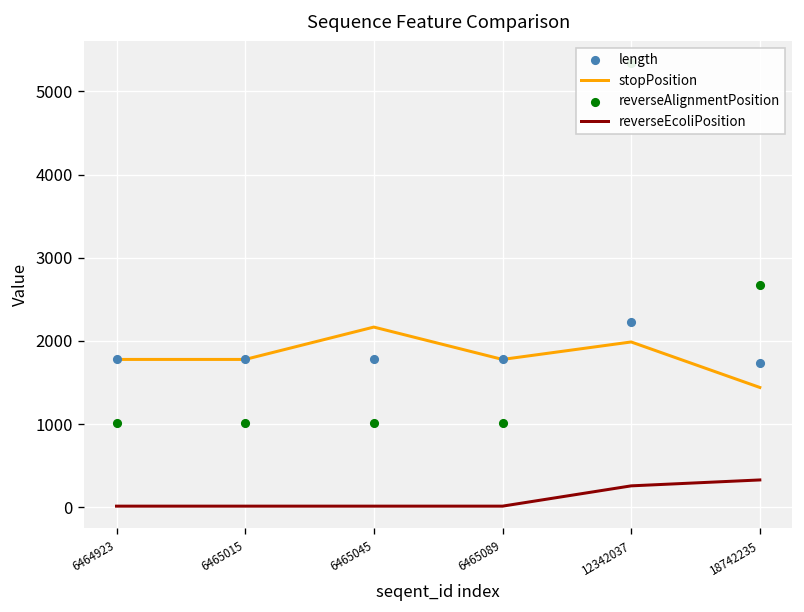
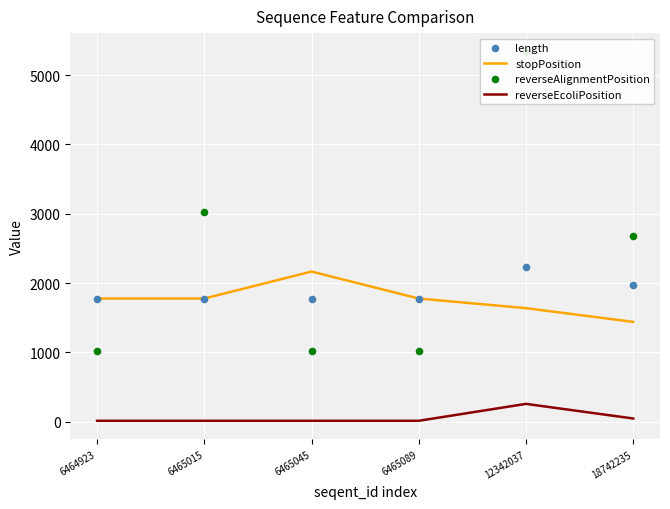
  {
    "stopPosition": {
      "6465045": 2200,
-     "12342037": 2000,
+     "12342037": 1600,
      "18742235": 1400
    },
    "length": {
-     "18742235": 1700
+     "18742235": 2000
    },
    "reverseEcoliPosition": {
      "6464923": 0,
      "6465015": 0,
      "6465045": 0,
      "6465089": 0,
      "12342037": 300,
-     "18742235": 300
+     "18742235": 0
    },
    "reverseAlignmentPosition": {
-     "6465015": 1000
+     "6465015": 3000
    }
  }
